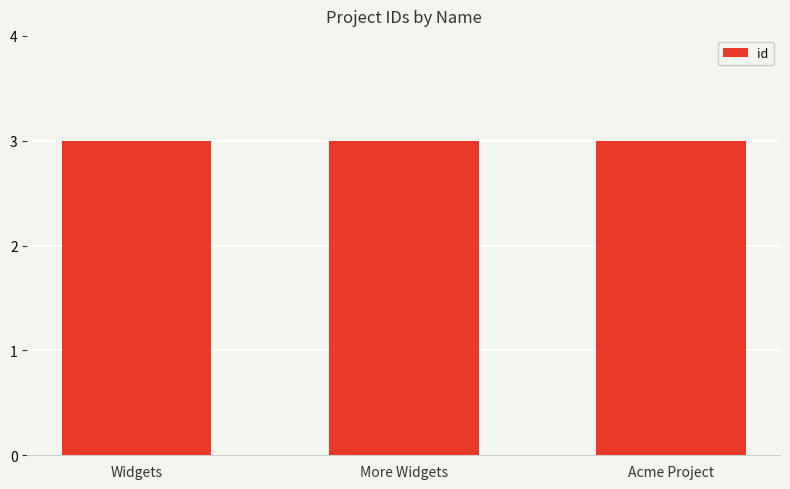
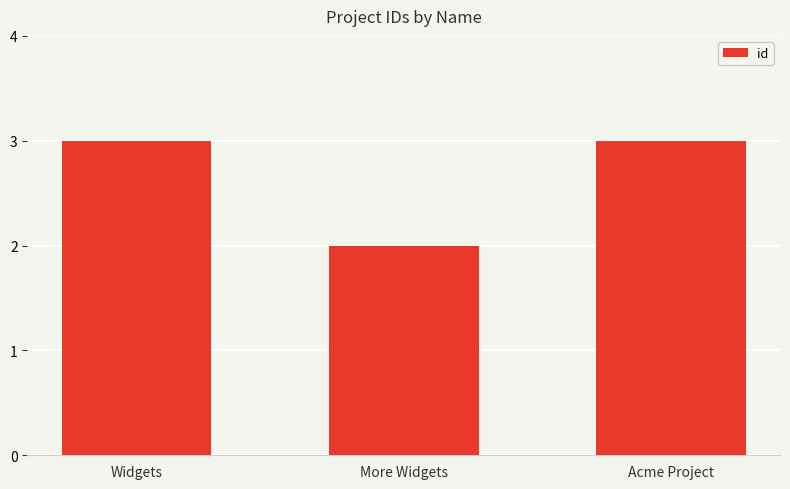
  {
    "Widgets": 3,
-   "More Widgets": 3,
+   "More Widgets": 2,
    "Acme Project": 3
  }
